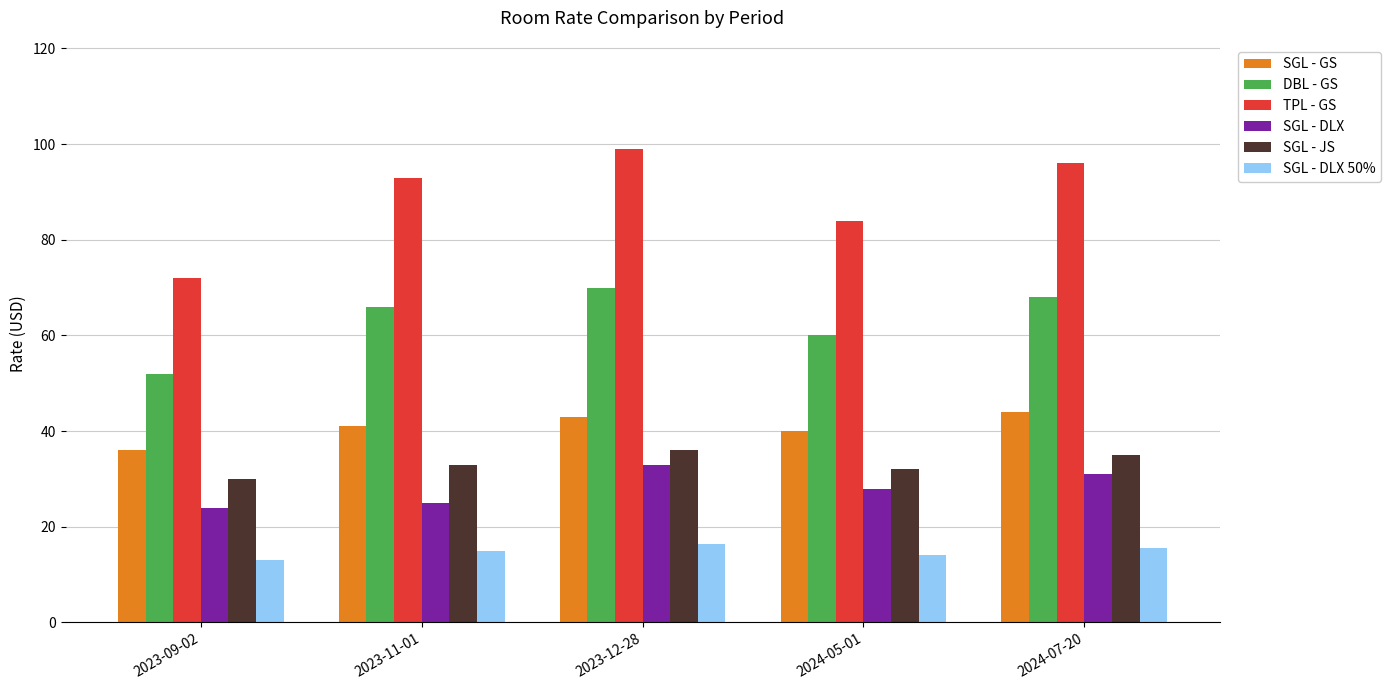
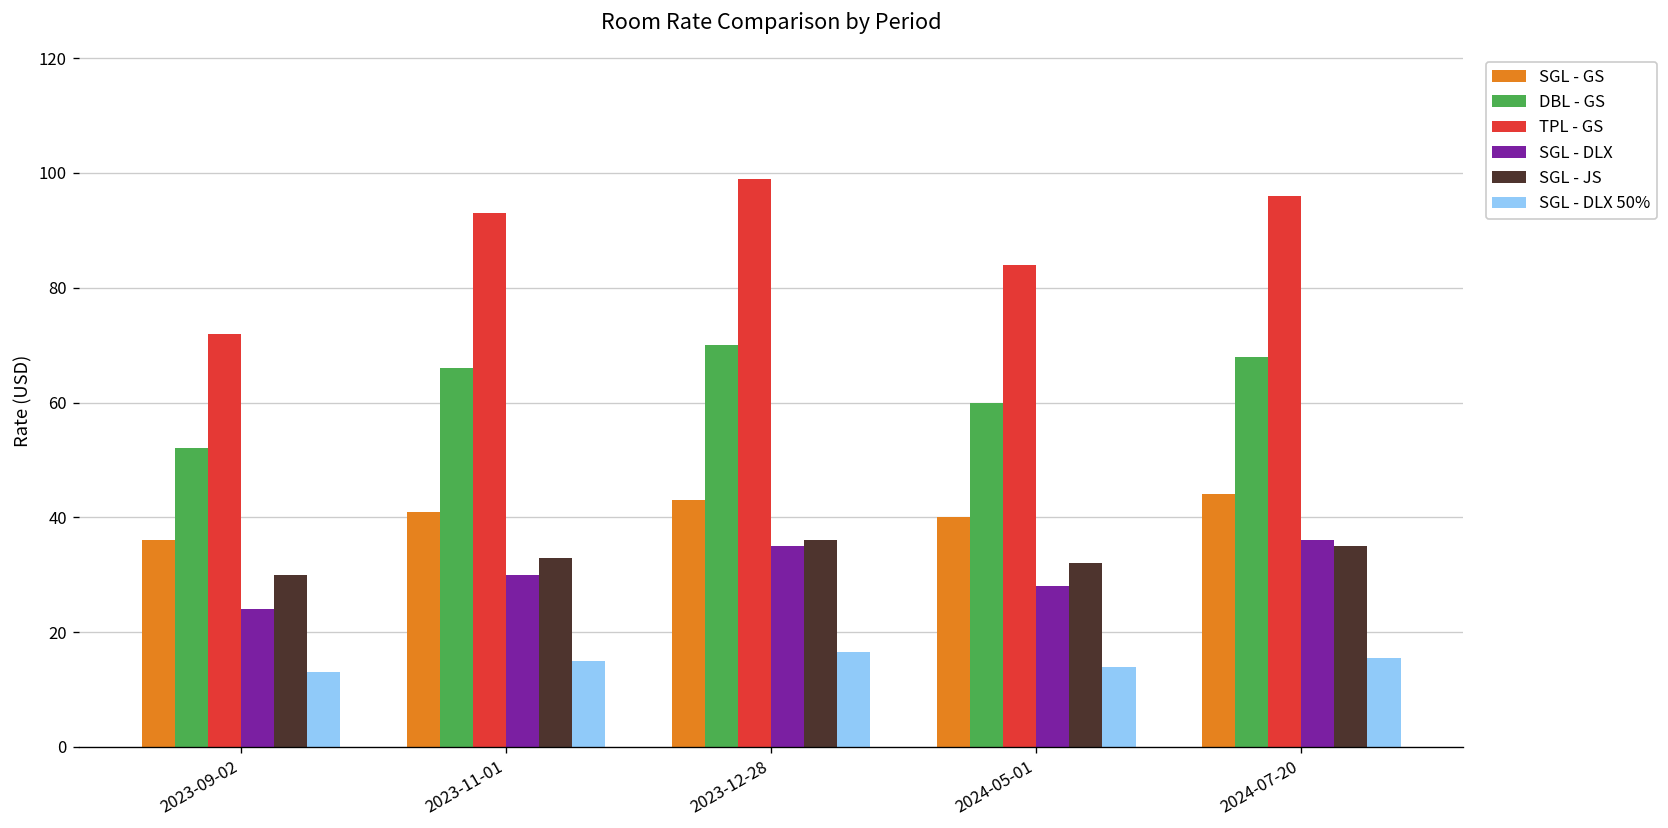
  {
    "SGL - GS": {
      "2023-09-02": 36,
      "2023-11-01": 41,
      "2023-12-28": 43,
      "2024-05-01": 40,
      "2024-07-20": 44
    },
    "DBL - GS": {
      "2023-09-02": 52,
      "2023-11-01": 66,
      "2023-12-28": 70,
      "2024-05-01": 60,
      "2024-07-20": 68
    },
    "TPL - GS": {
      "2023-09-02": 72,
      "2023-11-01": 93,
      "2023-12-28": 99,
      "2024-05-01": 84,
      "2024-07-20": 96
    },
    "SGL - DLX": {
      "2023-09-02": 24,
-     "2023-11-01": 25,
-     "2023-12-28": 33,
+     "2023-11-01": 30,
+     "2023-12-28": 35,
      "2024-05-01": 28,
-     "2024-07-20": 31
+     "2024-07-20": 36
    },
    "SGL - JS": {
      "2023-09-02": 30,
      "2023-11-01": 33,
      "2023-12-28": 36,
      "2024-05-01": 32,
      "2024-07-20": 35
    },
    "SGL - DLX 50%": {
      "2023-09-02": 13,
      "2023-11-01": 15,
      "2023-12-28": 17,
      "2024-05-01": 14,
      "2024-07-20": 16
    }
  }
